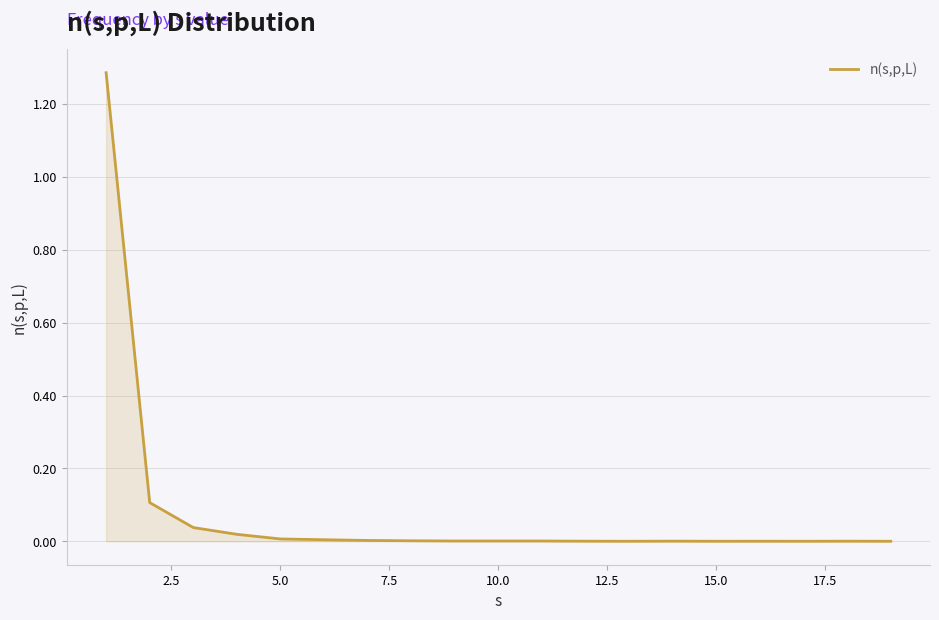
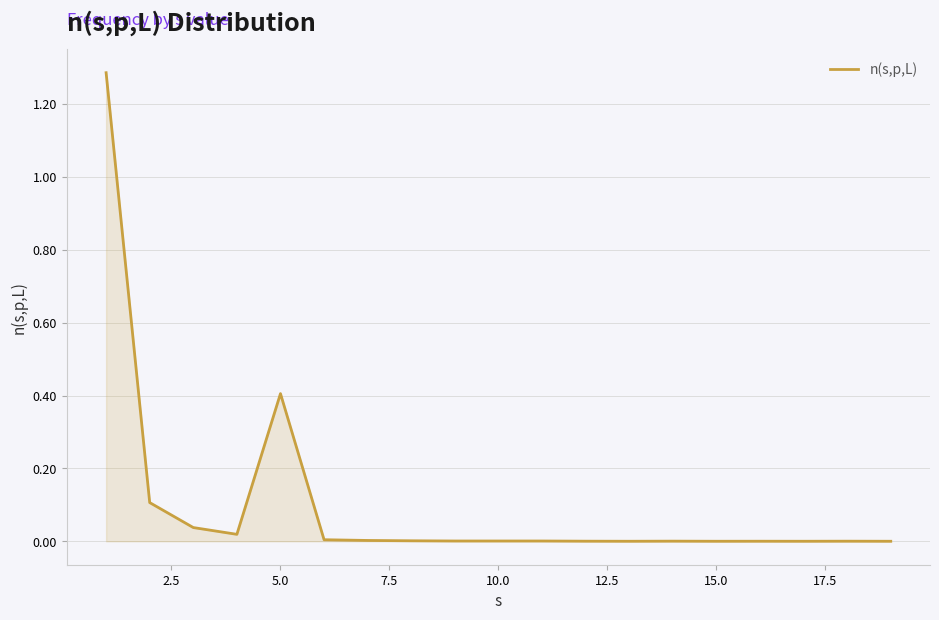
  {
-   "5.0": 0.01,
+   "5.0": 0.41,
    "10.0": 0.00,
    "15.0": 0.00
  }
